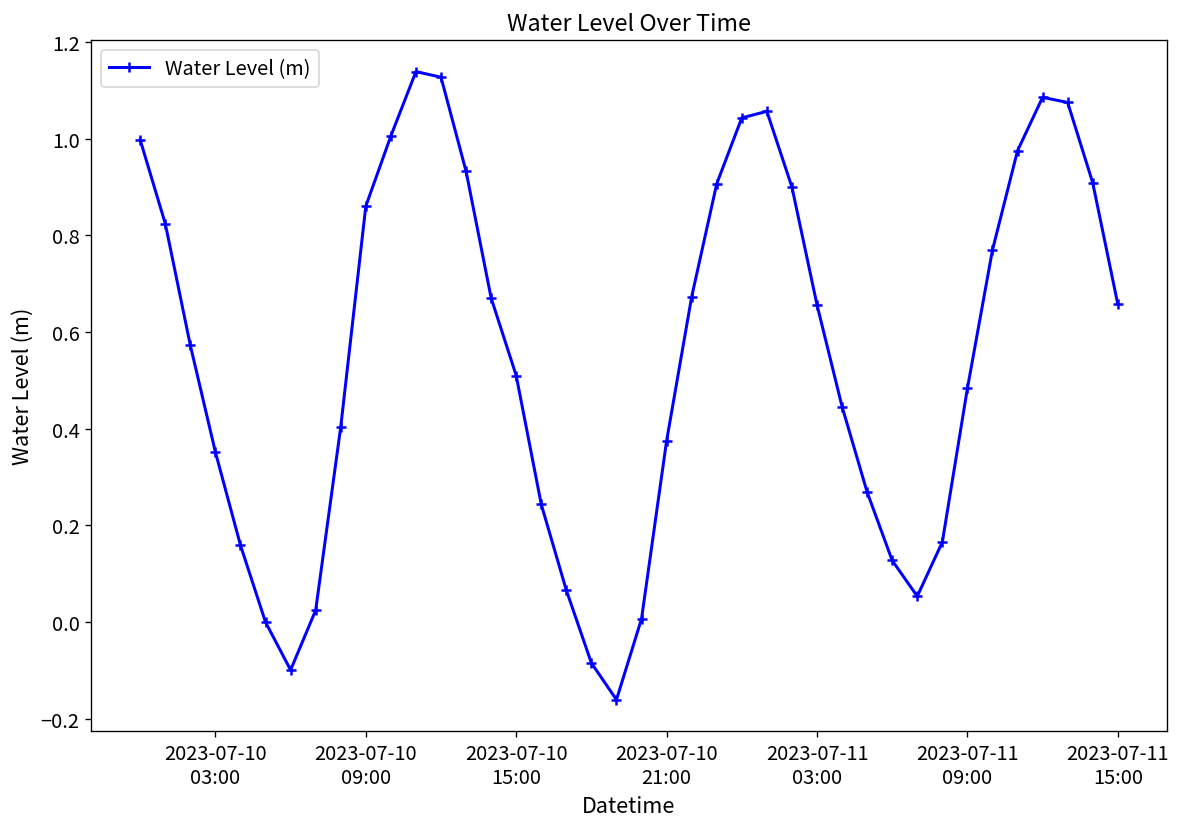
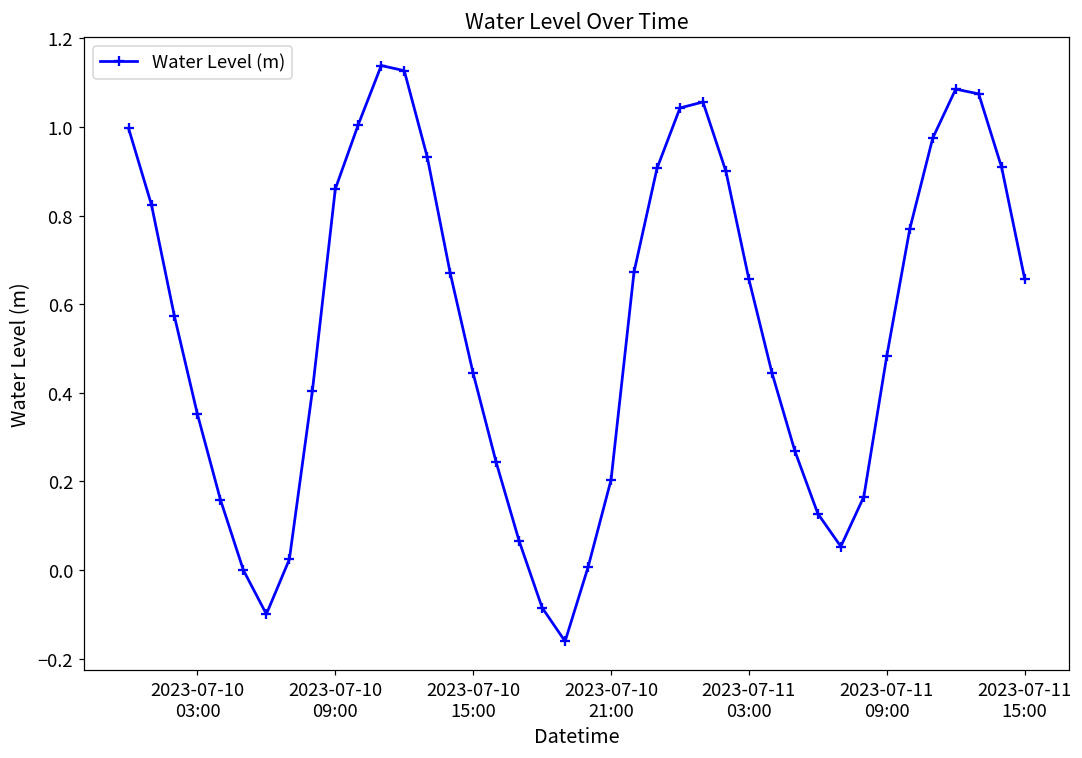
  {
    "2023-07-10 03:00": 0.35,
    "2023-07-10 09:00": 0.86,
-   "2023-07-10 15:00": 0.51,
-   "2023-07-10 21:00": 0.37,
+   "2023-07-10 15:00": 0.44,
+   "2023-07-10 21:00": 0.20,
    "2023-07-11 03:00": 0.66,
    "2023-07-11 09:00": 0.48,
    "2023-07-11 15:00": 0.66
  }
